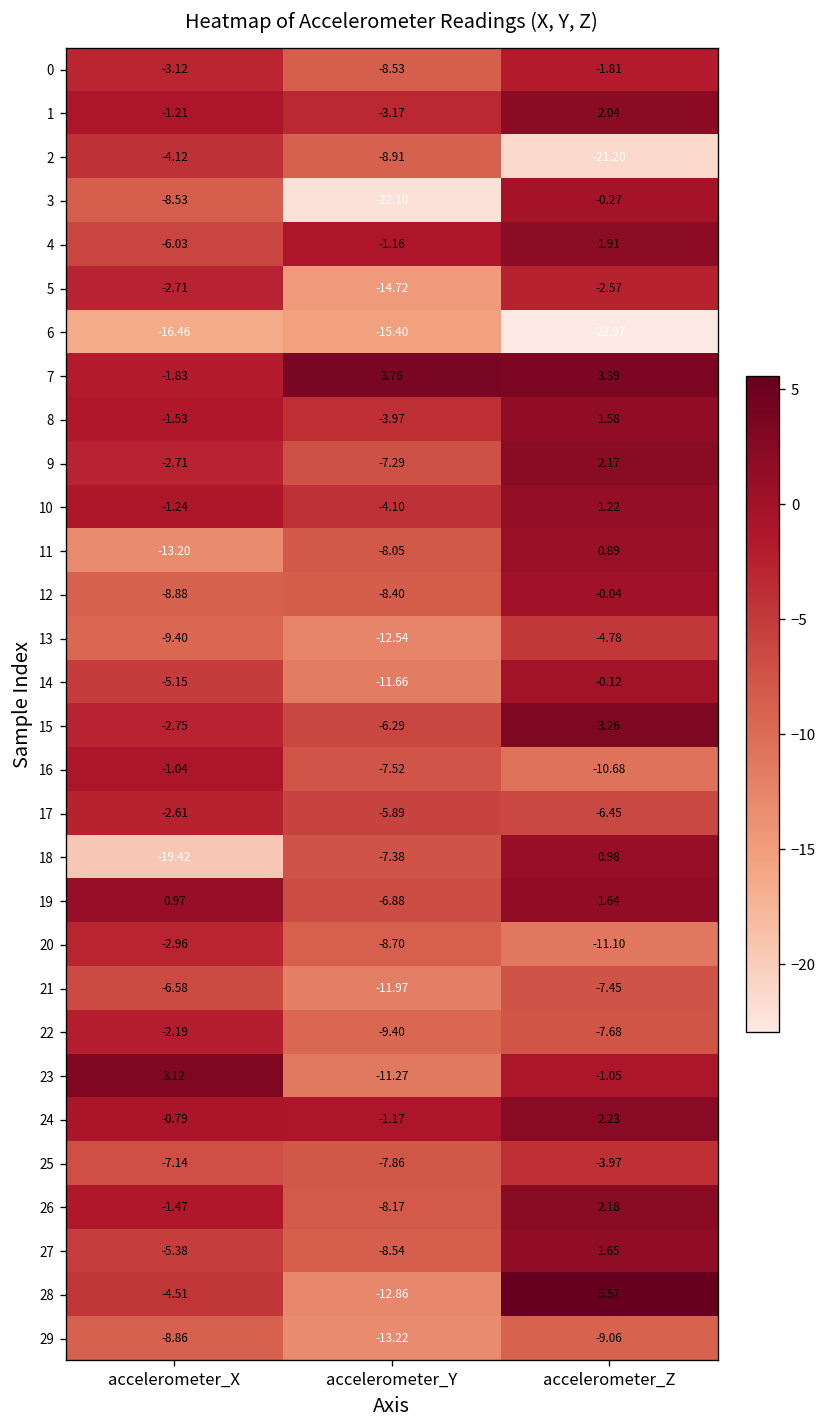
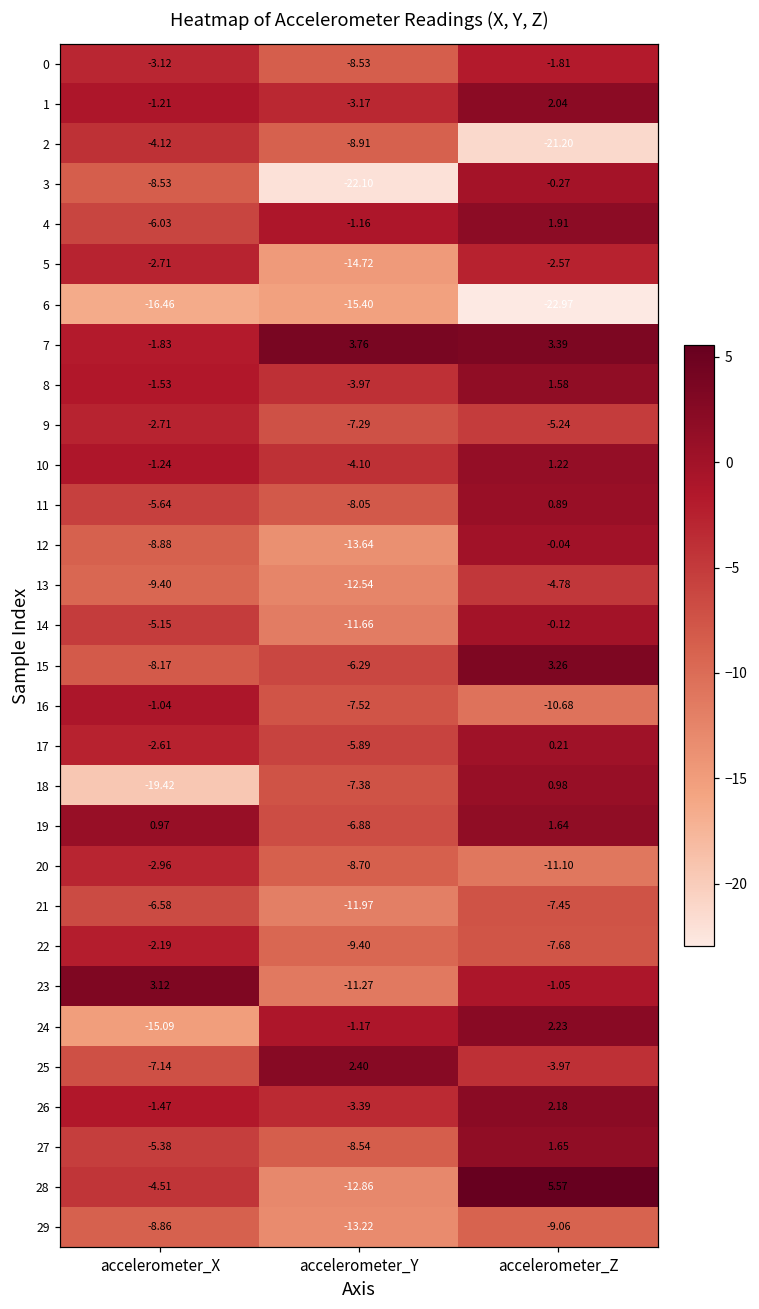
  {
    "0": {
      "accelerometer_X": -3.12,
      "accelerometer_Y": -8.53,
      "accelerometer_Z": -1.81
    },
    "1": {
      "accelerometer_X": -1.21,
      "accelerometer_Y": -3.17,
      "accelerometer_Z": 2.04
    },
    "2": {
      "accelerometer_X": -4.12,
      "accelerometer_Y": -8.91,
      "accelerometer_Z": -21.20
    },
    "3": {
      "accelerometer_X": -8.53,
      "accelerometer_Z": -0.27
    },
    "4": {
      "accelerometer_X": -6.03,
      "accelerometer_Y": -1.16,
      "accelerometer_Z": 1.91
    },
    "5": {
      "accelerometer_X": -2.71,
      "accelerometer_Y": -14.72,
      "accelerometer_Z": -2.57
    },
    "6": {
      "accelerometer_X": -16.46,
      "accelerometer_Y": -15.40
    },
    "7": {
      "accelerometer_X": -1.83,
      "accelerometer_Y": 3.76,
      "accelerometer_Z": 3.39
    },
    "8": {
      "accelerometer_X": -1.53,
      "accelerometer_Y": -3.97,
      "accelerometer_Z": 1.58
    },
    "9": {
      "accelerometer_X": -2.71,
      "accelerometer_Y": -7.29,
-     "accelerometer_Z": 2.17
+     "accelerometer_Z": -5.24
    },
    "10": {
      "accelerometer_X": -1.24,
      "accelerometer_Y": -4.10,
      "accelerometer_Z": 1.22
    },
    "11": {
-     "accelerometer_X": -13.20,
+     "accelerometer_X": -5.64,
      "accelerometer_Y": -8.05,
      "accelerometer_Z": 0.89
    },
    "12": {
      "accelerometer_X": -8.88,
-     "accelerometer_Y": -8.40,
+     "accelerometer_Y": -13.64,
      "accelerometer_Z": -0.04
    },
    "13": {
      "accelerometer_X": -9.40,
      "accelerometer_Y": -12.54,
      "accelerometer_Z": -4.78
    },
    "14": {
      "accelerometer_X": -5.15,
      "accelerometer_Y": -11.66,
      "accelerometer_Z": -0.12
    },
    "15": {
-     "accelerometer_X": -2.75,
+     "accelerometer_X": -8.17,
      "accelerometer_Y": -6.29,
      "accelerometer_Z": 3.26
    },
    "16": {
      "accelerometer_X": -1.04,
      "accelerometer_Y": -7.52,
      "accelerometer_Z": -10.68
    },
    "17": {
      "accelerometer_X": -2.61,
      "accelerometer_Y": -5.89,
-     "accelerometer_Z": -6.45
+     "accelerometer_Z": 0.21
    },
    "18": {
      "accelerometer_X": -19.42,
      "accelerometer_Y": -7.38,
      "accelerometer_Z": 0.98
    },
    "19": {
      "accelerometer_X": 0.97,
      "accelerometer_Y": -6.88,
      "accelerometer_Z": 1.64
    },
    "20": {
      "accelerometer_X": -2.96,
      "accelerometer_Y": -8.70,
      "accelerometer_Z": -11.10
    },
    "21": {
      "accelerometer_X": -6.58,
      "accelerometer_Y": -11.97,
      "accelerometer_Z": -7.45
    },
    "22": {
      "accelerometer_X": -2.19,
      "accelerometer_Y": -9.40,
      "accelerometer_Z": -7.68
    },
    "23": {
      "accelerometer_X": 3.12,
      "accelerometer_Y": -11.27,
      "accelerometer_Z": -1.05
    },
    "24": {
-     "accelerometer_X": -0.79,
+     "accelerometer_X": -15.09,
      "accelerometer_Y": -1.17,
      "accelerometer_Z": 2.23
    },
    "25": {
      "accelerometer_X": -7.14,
-     "accelerometer_Y": -7.86,
+     "accelerometer_Y": 2.40,
      "accelerometer_Z": -3.97
    },
    "26": {
      "accelerometer_X": -1.47,
-     "accelerometer_Y": -8.17,
+     "accelerometer_Y": -3.39,
      "accelerometer_Z": 2.18
    },
    "27": {
      "accelerometer_X": -5.38,
      "accelerometer_Y": -8.54,
      "accelerometer_Z": 1.65
    },
    "28": {
      "accelerometer_X": -4.51,
      "accelerometer_Y": -12.86,
      "accelerometer_Z": 5.57
    },
    "29": {
      "accelerometer_X": -8.86,
      "accelerometer_Y": -13.22,
      "accelerometer_Z": -9.06
    }
  }
